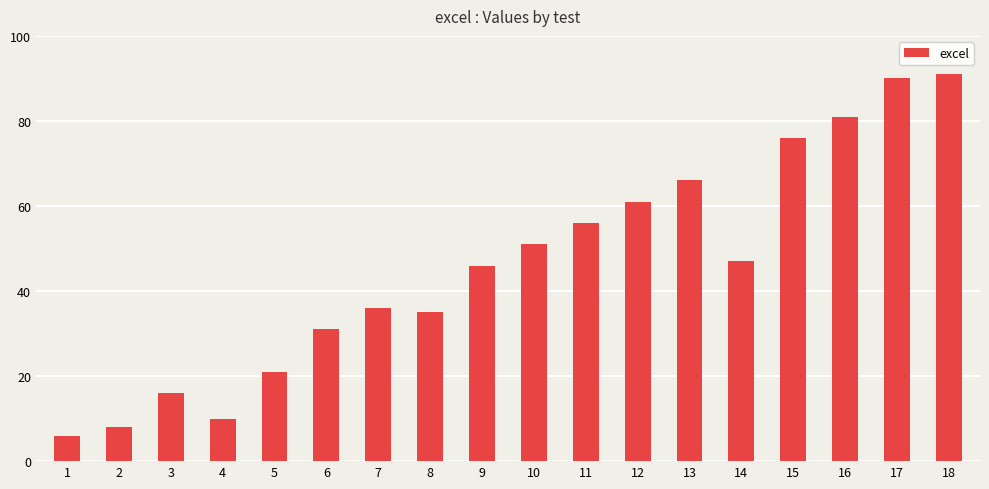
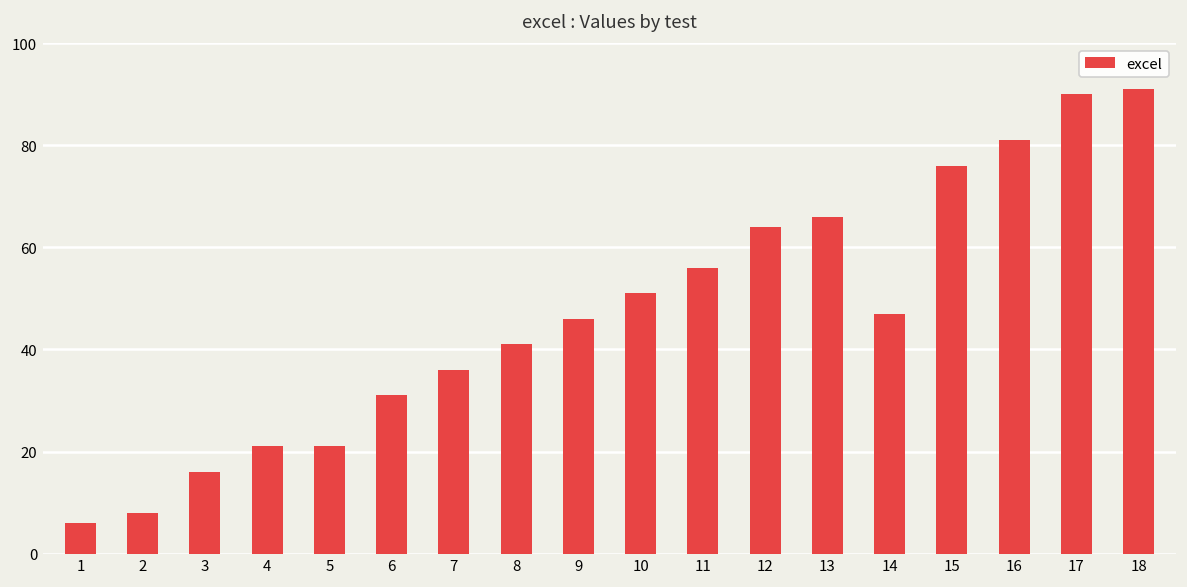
  {
    "1": 6,
    "2": 8,
    "3": 16,
-   "4": 10,
+   "4": 21,
    "5": 21,
    "6": 31,
    "7": 36,
-   "8": 35,
+   "8": 41,
    "9": 46,
    "10": 51,
    "11": 56,
-   "12": 61,
+   "12": 64,
    "13": 66,
    "14": 47,
    "15": 76,
    "16": 81,
    "17": 90,
    "18": 91
  }
